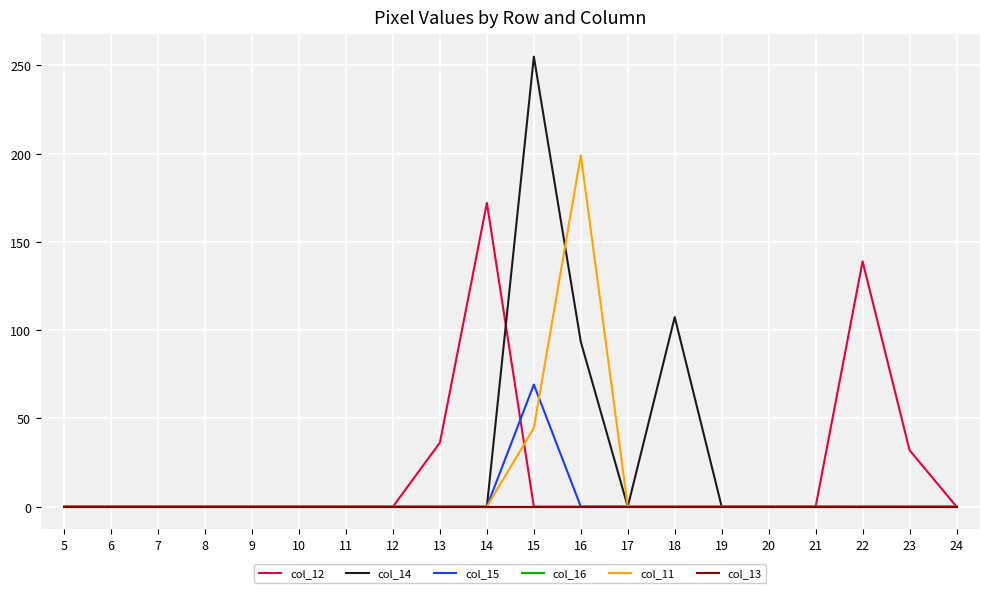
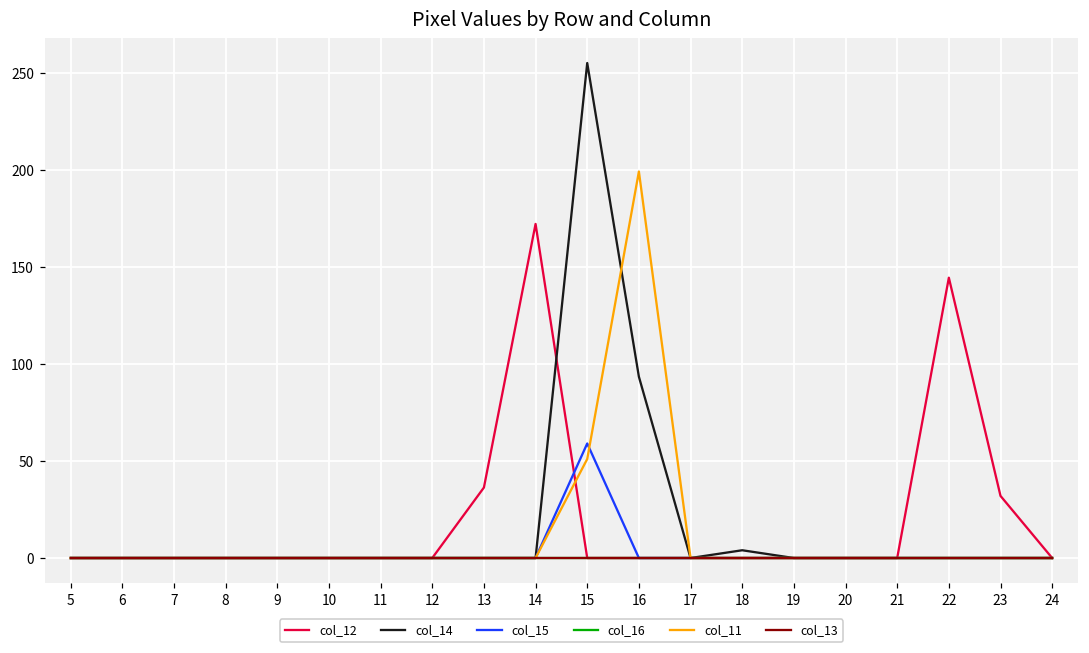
  {
    "col_12": {
      "13": 36,
      "14": 172,
-     "22": 139,
+     "22": 144,
      "23": 32
    },
    "col_14": {
      "15": 255,
      "16": 93,
-     "18": 107
+     "18": 4
    },
    "col_15": {
-     "15": 69
+     "15": 59
    },
    "col_11": {
-     "15": 45,
+     "15": 51,
      "16": 199
    }
  }
